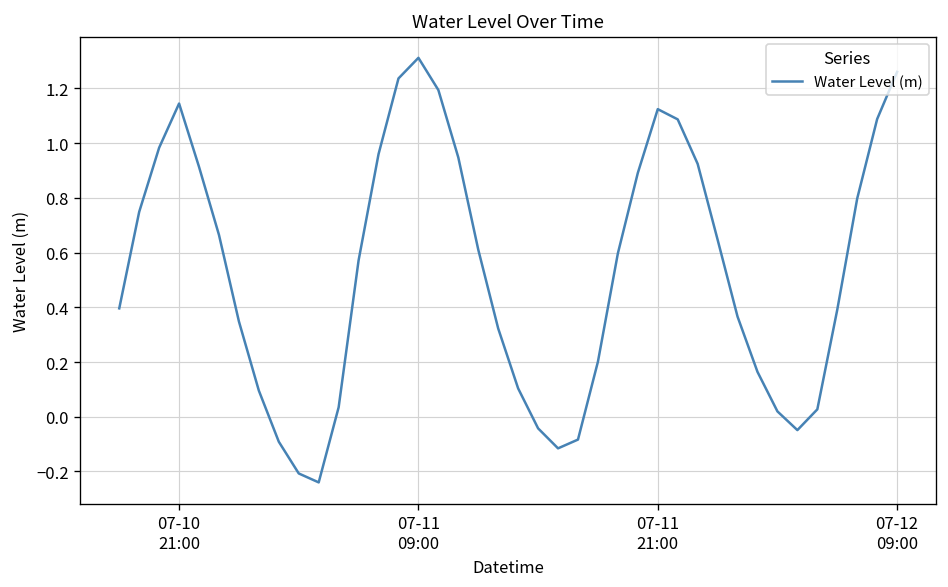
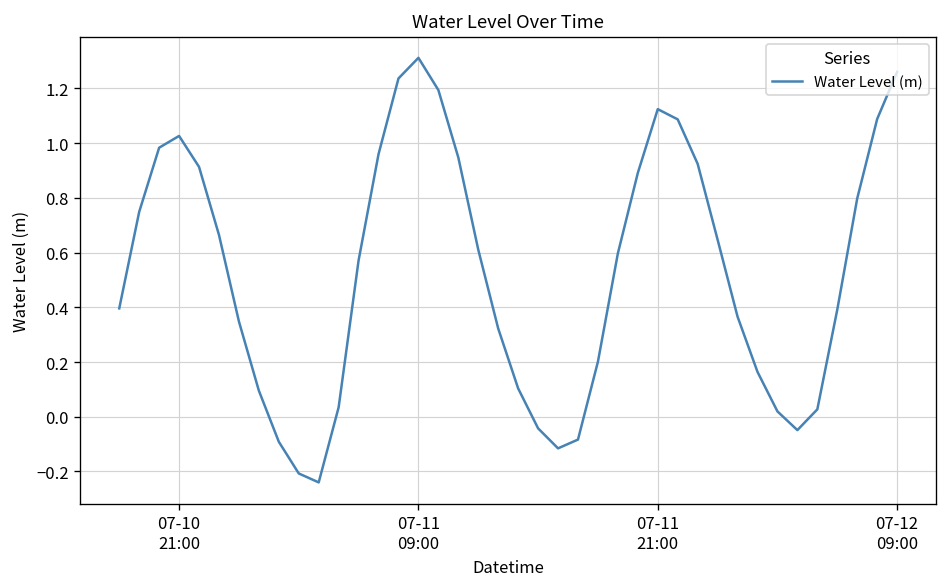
  {
-   "07-10 21:00": 1.14,
+   "07-10 21:00": 1.03,
    "07-11 09:00": 1.31,
    "07-11 21:00": 1.12
  }
